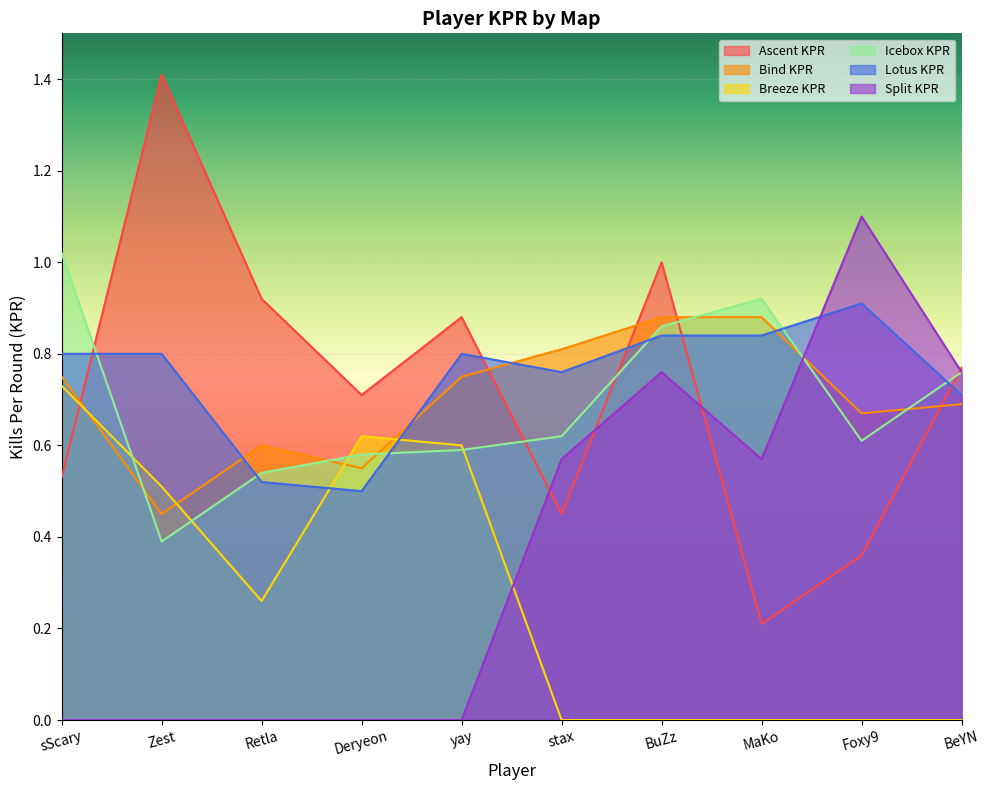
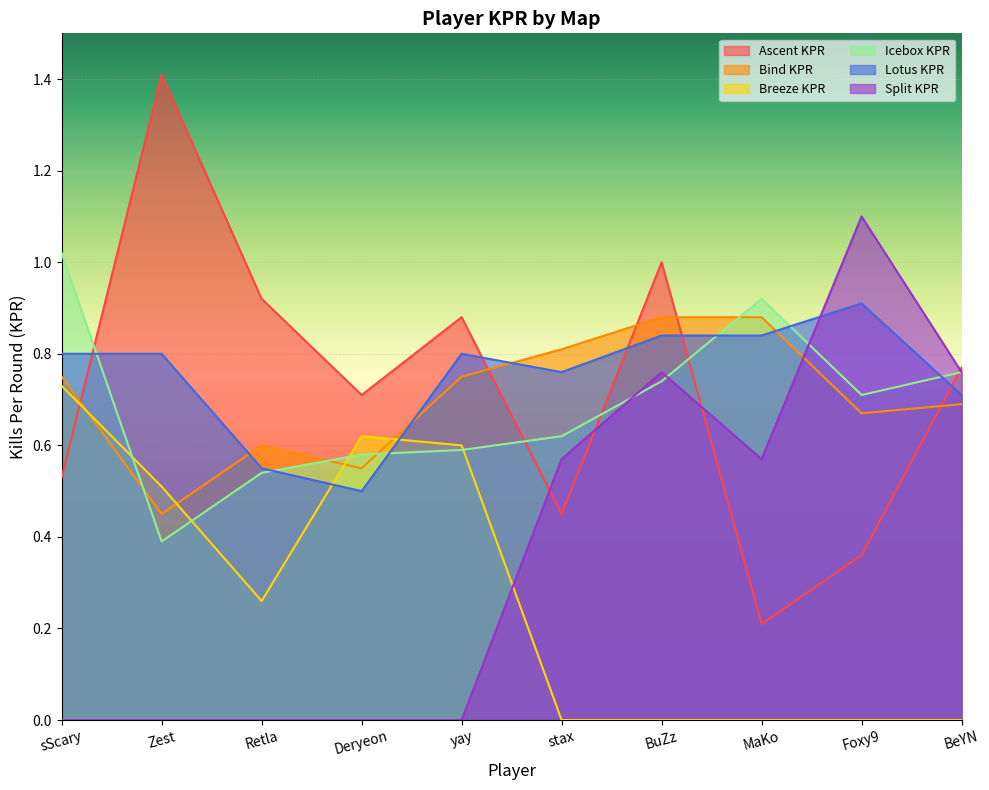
  {
    "Ascent KPR": {
      "sScary": 0.53,
      "Zest": 1.41,
      "Retla": 0.92,
      "Deryeon": 0.71,
      "yay": 0.88,
      "stax": 0.45,
      "BuZz": 1.00,
      "MaKo": 0.21,
      "Foxy9": 0.36,
      "BeYN": 0.77
    },
    "Bind KPR": {
      "sScary": 0.75,
      "Zest": 0.45,
      "Retla": 0.60,
      "Deryeon": 0.55,
      "yay": 0.75,
      "stax": 0.81,
      "BuZz": 0.88,
      "MaKo": 0.88,
      "Foxy9": 0.67,
      "BeYN": 0.69
    },
    "Breeze KPR": {
      "sScary": 0.73,
      "Zest": 0.51,
      "Retla": 0.26,
      "Deryeon": 0.62,
      "yay": 0.60,
      "stax": 0.00,
      "BuZz": 0.00,
      "MaKo": 0.00,
      "Foxy9": 0.00,
      "BeYN": 0.00
    },
    "Icebox KPR": {
      "sScary": 1.02,
      "Zest": 0.39,
      "Retla": 0.54,
      "Deryeon": 0.58,
      "yay": 0.59,
      "stax": 0.62,
-     "BuZz": 0.86,
+     "BuZz": 0.74,
      "MaKo": 0.92,
-     "Foxy9": 0.61
+     "Foxy9": 0.71
    },
    "Lotus KPR": {
      "sScary": 0.80,
      "Zest": 0.80,
-     "Retla": 0.52,
+     "Retla": 0.55,
      "Deryeon": 0.50,
      "yay": 0.80,
      "stax": 0.76,
      "BuZz": 0.84,
      "MaKo": 0.84,
      "Foxy9": 0.91,
      "BeYN": 0.71
    },
    "Split KPR": {
      "sScary": 0.00,
      "Zest": 0.00,
      "Retla": 0.00,
      "Deryeon": 0.00,
      "yay": 0.00,
      "stax": 0.57,
      "BuZz": 0.76,
      "MaKo": 0.57,
      "Foxy9": 1.10
    }
  }
